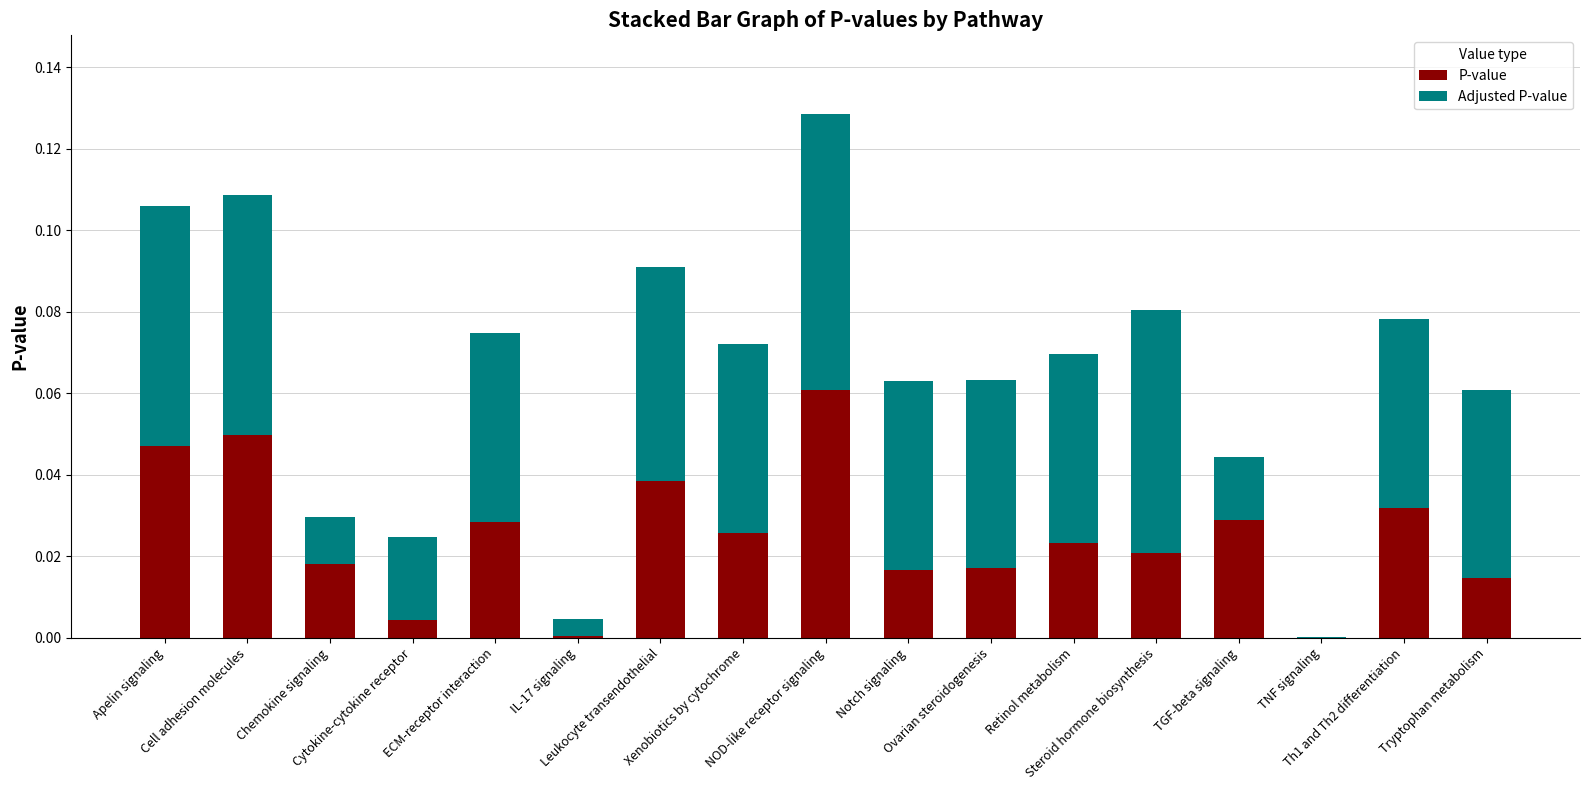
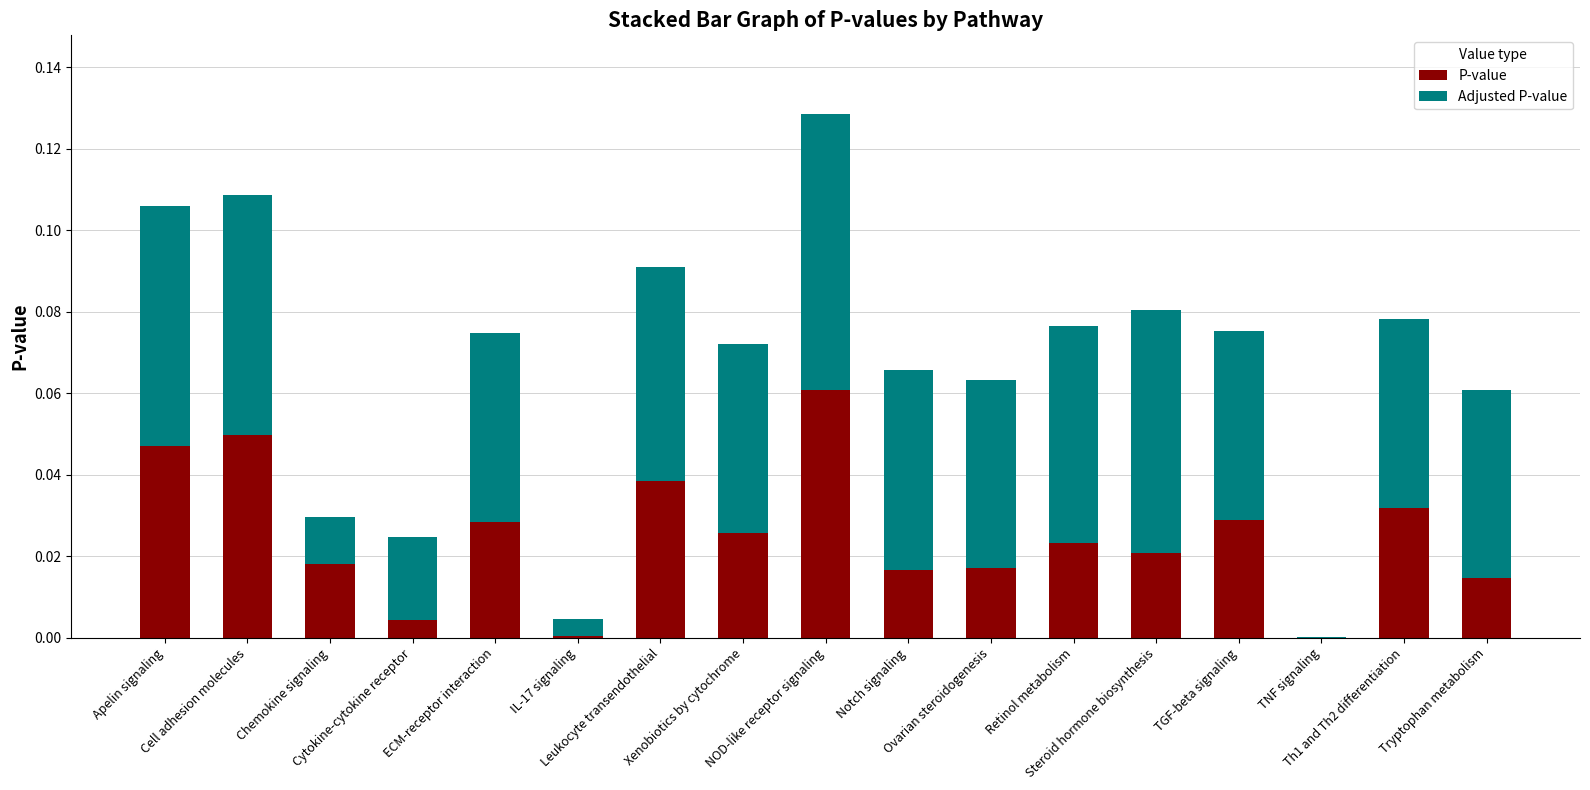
  {
    "P-value": {
      "Apelin signaling": 0.047,
      "Cell adhesion molecules": 0.050,
      "Chemokine signaling": 0.018,
      "Cytokine-cytokine receptor": 0.004,
      "ECM-receptor interaction": 0.028,
      "Leukocyte transendothelial": 0.039,
      "Xenobiotics by cytochrome": 0.026,
      "NOD-like receptor signaling": 0.061,
      "Notch signaling": 0.017,
      "Ovarian steroidogenesis": 0.017,
      "Retinol metabolism": 0.023,
      "Steroid hormone biosynthesis": 0.021,
      "TGF-beta signaling": 0.029,
      "Th1 and Th2 differentiation": 0.032,
      "Tryptophan metabolism": 0.015
    },
    "Adjusted P-value": {
      "Apelin signaling": 0.059,
      "Cell adhesion molecules": 0.059,
      "Chemokine signaling": 0.012,
      "Cytokine-cytokine receptor": 0.020,
      "ECM-receptor interaction": 0.046,
      "IL-17 signaling": 0.004,
      "Leukocyte transendothelial": 0.052,
      "Xenobiotics by cytochrome": 0.046,
      "NOD-like receptor signaling": 0.068,
-     "Notch signaling": 0.046,
+     "Notch signaling": 0.049,
      "Ovarian steroidogenesis": 0.046,
-     "Retinol metabolism": 0.046,
+     "Retinol metabolism": 0.053,
      "Steroid hormone biosynthesis": 0.059,
-     "TGF-beta signaling": 0.015,
+     "TGF-beta signaling": 0.046,
      "Th1 and Th2 differentiation": 0.046,
      "Tryptophan metabolism": 0.046
    }
  }
